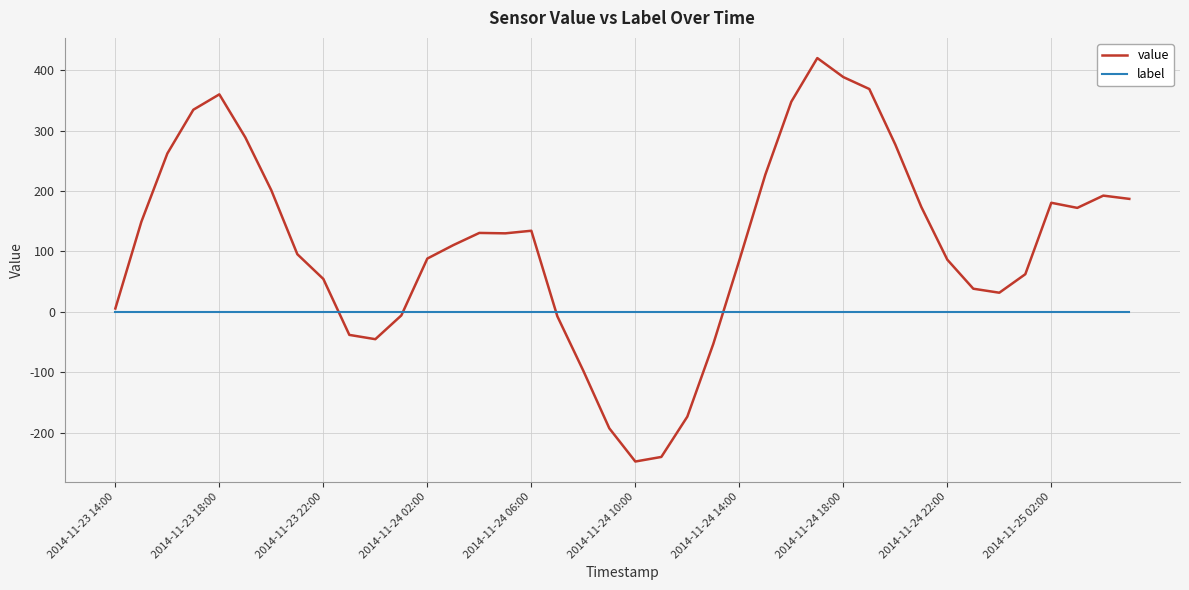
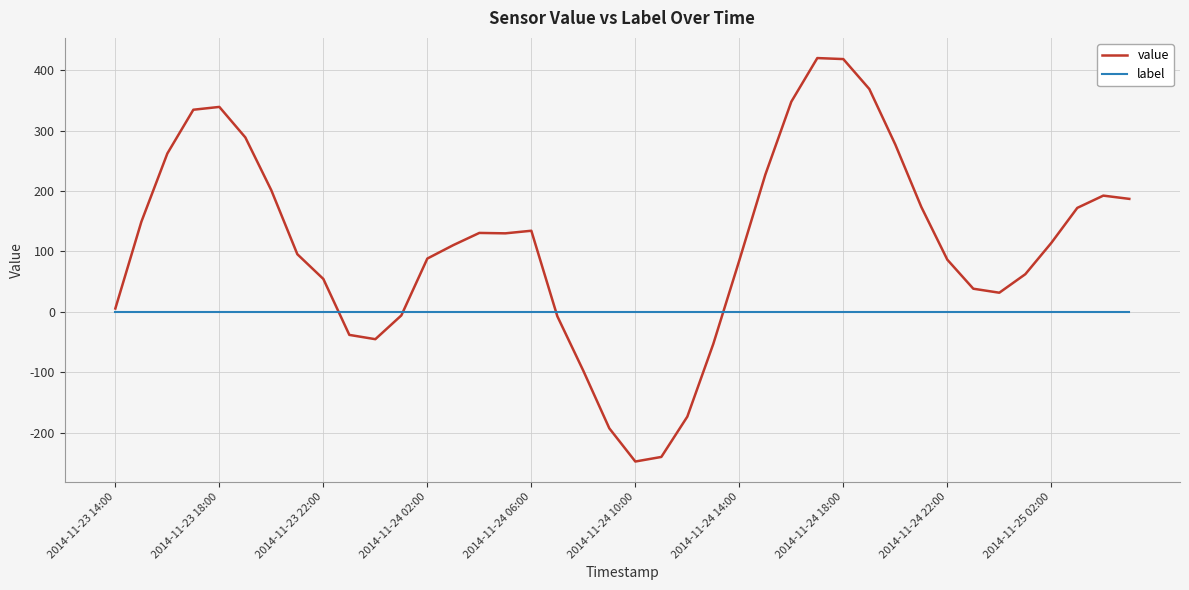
  {
    "value": {
      "2014-11-23 14:00": 10,
-     "2014-11-23 18:00": 360,
+     "2014-11-23 18:00": 340,
      "2014-11-23 22:00": 50,
      "2014-11-24 02:00": 90,
      "2014-11-24 06:00": 130,
      "2014-11-24 10:00": -250,
      "2014-11-24 14:00": 90,
-     "2014-11-24 18:00": 390,
+     "2014-11-24 18:00": 420,
      "2014-11-24 22:00": 90,
-     "2014-11-25 02:00": 180
+     "2014-11-25 02:00": 110
    },
    "label": {
      "2014-11-23 14:00": 0,
      "2014-11-23 18:00": 0,
      "2014-11-23 22:00": 0,
      "2014-11-24 02:00": 0,
      "2014-11-24 06:00": 0,
      "2014-11-24 10:00": 0,
      "2014-11-24 14:00": 0,
      "2014-11-24 18:00": 0,
      "2014-11-24 22:00": 0,
      "2014-11-25 02:00": 0
    }
  }
